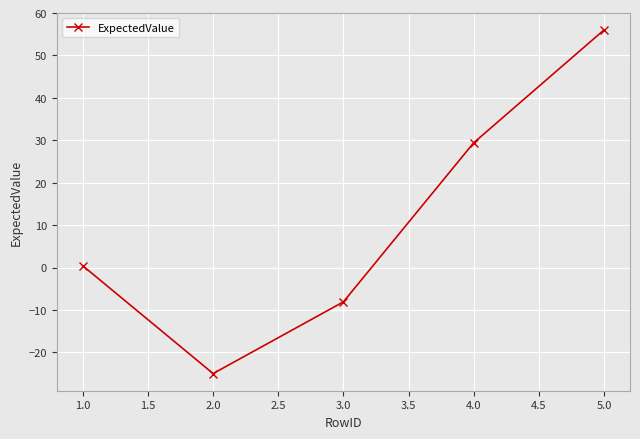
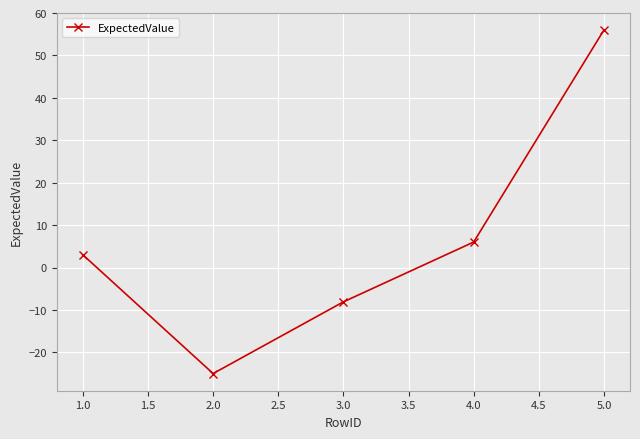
  {
-   "1.0": 0,
+   "1.0": 3,
    "2.0": -25,
    "3.0": -8,
-   "4.0": 29,
+   "4.0": 6,
    "5.0": 56
  }
